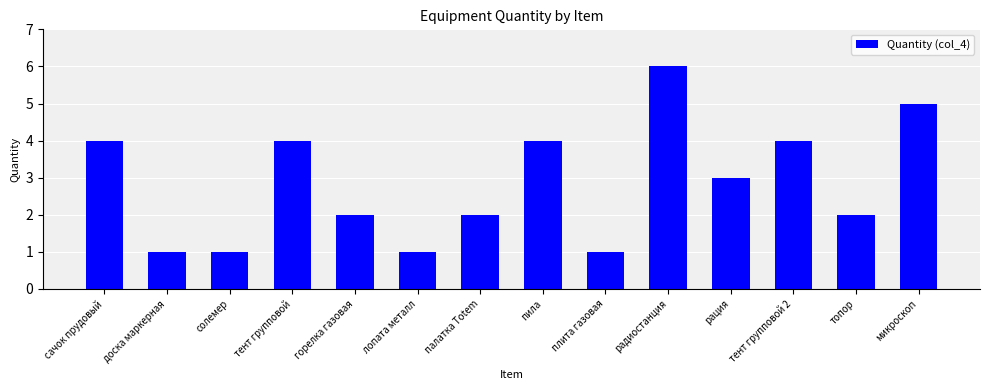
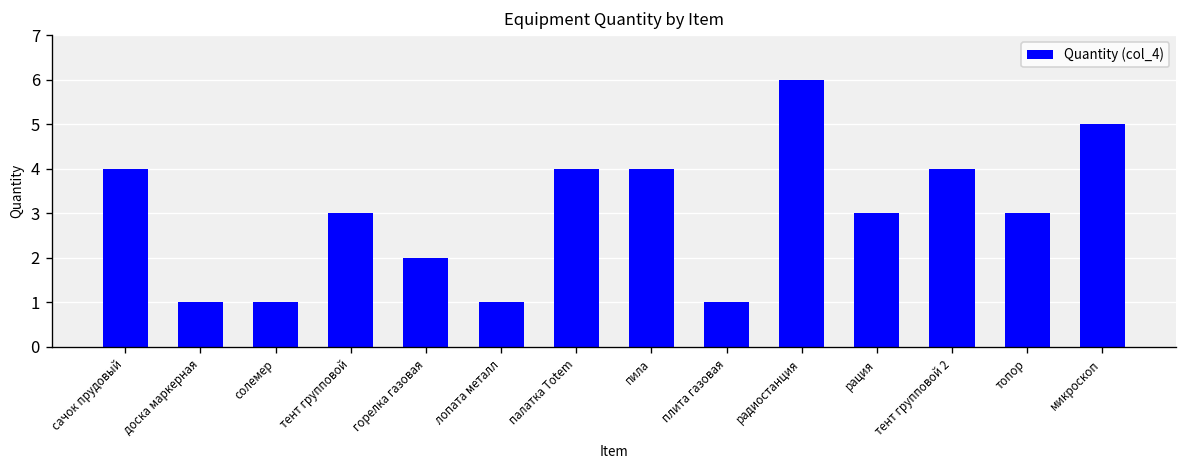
  {
    "сачок прудовый": 4,
    "доска маркерная": 1,
    "солемер": 1,
-   "тент групповой": 4,
+   "тент групповой": 3,
    "горелка газовая": 2,
    "лопата металл": 1,
-   "палатка Totem": 2,
+   "палатка Totem": 4,
    "пила": 4,
    "плита газовая": 1,
    "радиостанция": 6,
    "рация": 3,
    "тент групповой 2": 4,
-   "топор": 2,
+   "топор": 3,
    "микроскоп": 5
  }
